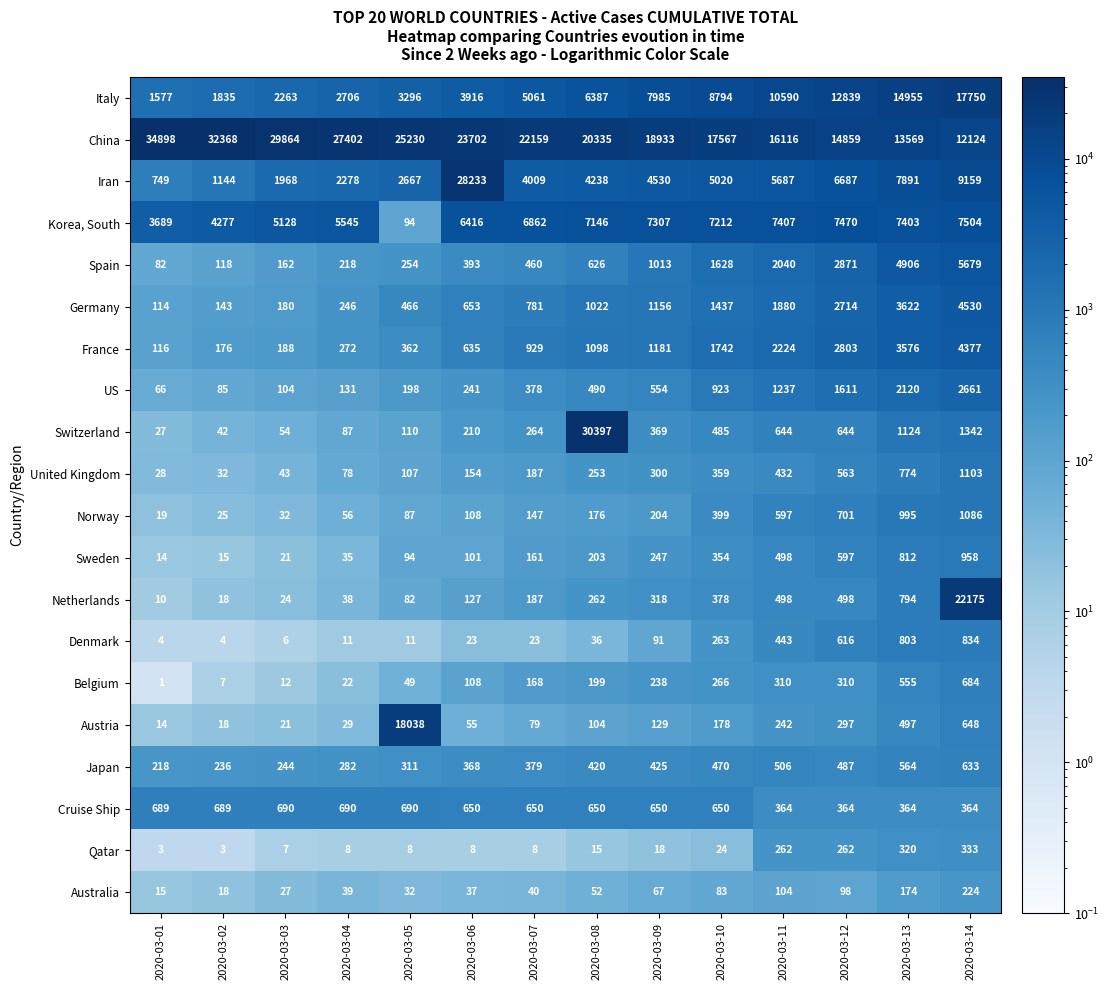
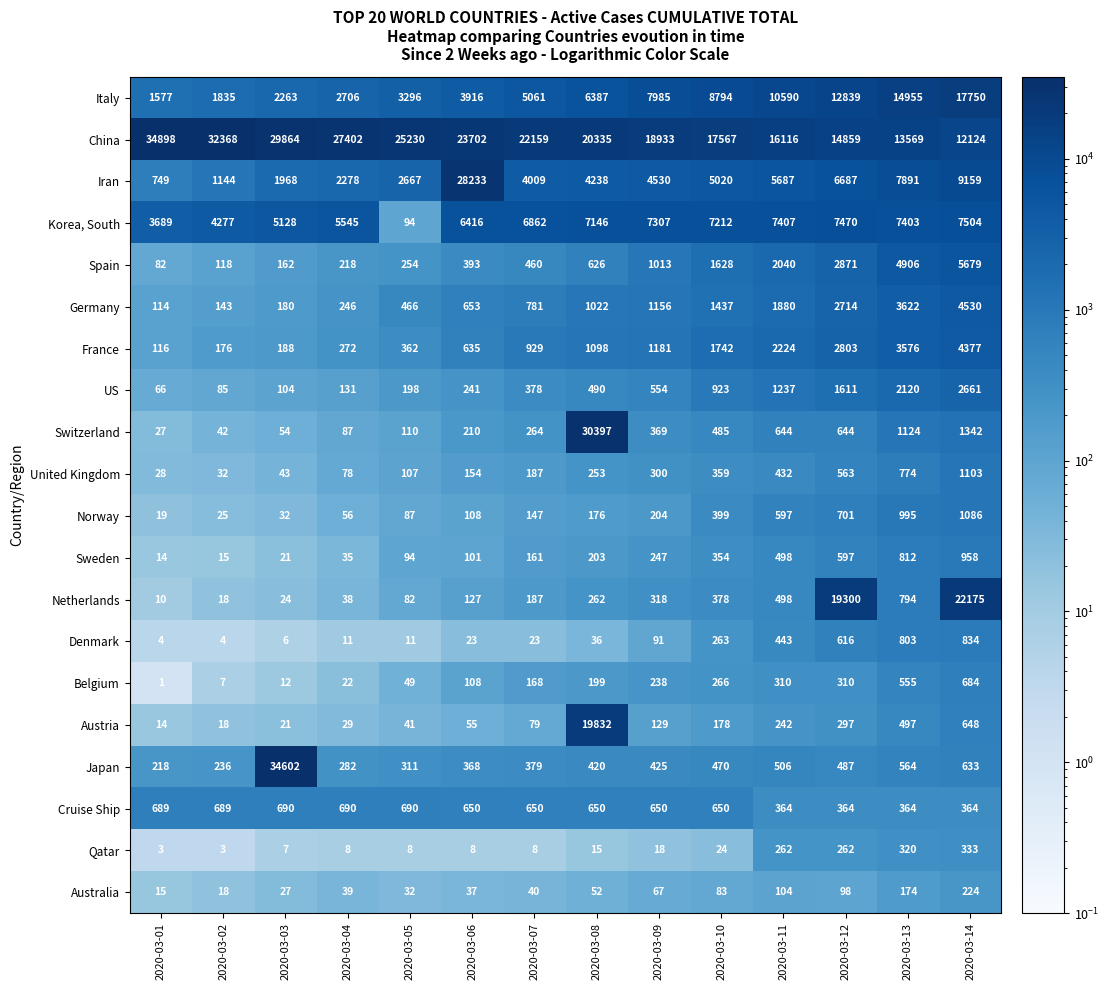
  {
    "Netherlands": {
      "2020-03-01": 10,
      "2020-03-02": 18,
      "2020-03-03": 24,
      "2020-03-04": 38,
      "2020-03-05": 82,
      "2020-03-06": 127,
      "2020-03-07": 187,
      "2020-03-08": 262,
      "2020-03-09": 318,
      "2020-03-10": 378,
      "2020-03-11": 498,
-     "2020-03-12": 498,
+     "2020-03-12": 19300,
      "2020-03-13": 794,
      "2020-03-14": 22175
    },
    "Austria": {
      "2020-03-01": 14,
      "2020-03-02": 18,
      "2020-03-03": 21,
      "2020-03-04": 29,
-     "2020-03-05": 18038,
+     "2020-03-05": 41,
      "2020-03-06": 55,
      "2020-03-07": 79,
-     "2020-03-08": 104,
+     "2020-03-08": 19832,
      "2020-03-09": 129,
      "2020-03-10": 178,
      "2020-03-11": 242,
      "2020-03-12": 297,
      "2020-03-13": 497,
      "2020-03-14": 648
    },
    "Japan": {
      "2020-03-01": 218,
      "2020-03-02": 236,
-     "2020-03-03": 244,
+     "2020-03-03": 34602,
      "2020-03-04": 282,
      "2020-03-05": 311,
      "2020-03-06": 368,
      "2020-03-07": 379,
      "2020-03-08": 420,
      "2020-03-09": 425,
      "2020-03-10": 470,
      "2020-03-11": 506,
      "2020-03-12": 487,
      "2020-03-13": 564,
      "2020-03-14": 633
    }
  }
